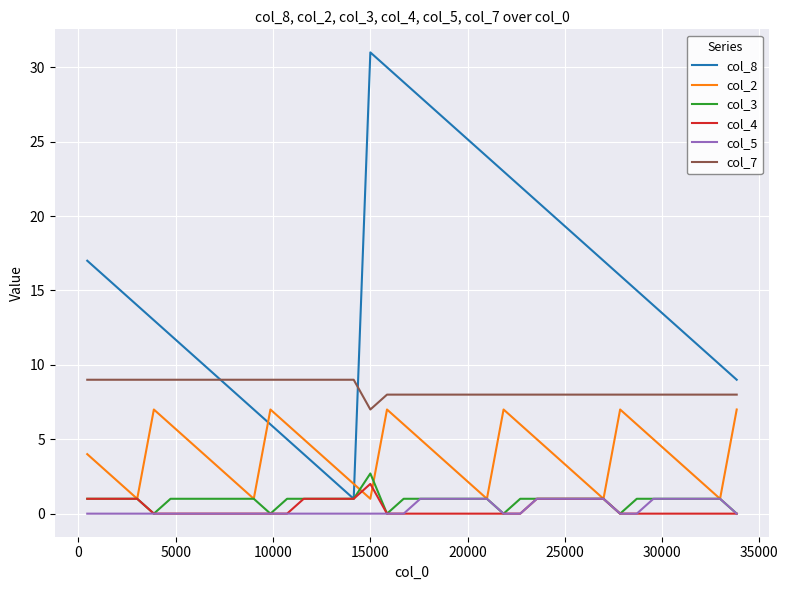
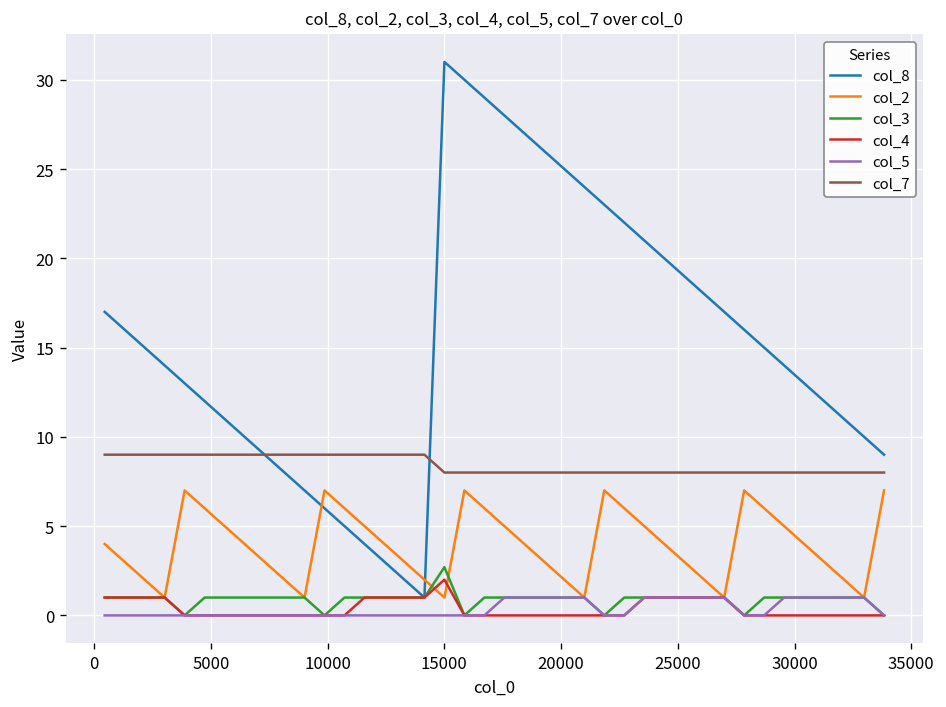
  {
    "col_8": {
      "15000": 31
    },
    "col_2": {
      "15000": 1
    },
    "col_3": {
      "15000": 2.7
    },
    "col_4": {
      "15000": 2
    },
    "col_5": {
      "15000": 0
    },
    "col_7": {
-     "15000": 7
+     "15000": 8
    }
  }
